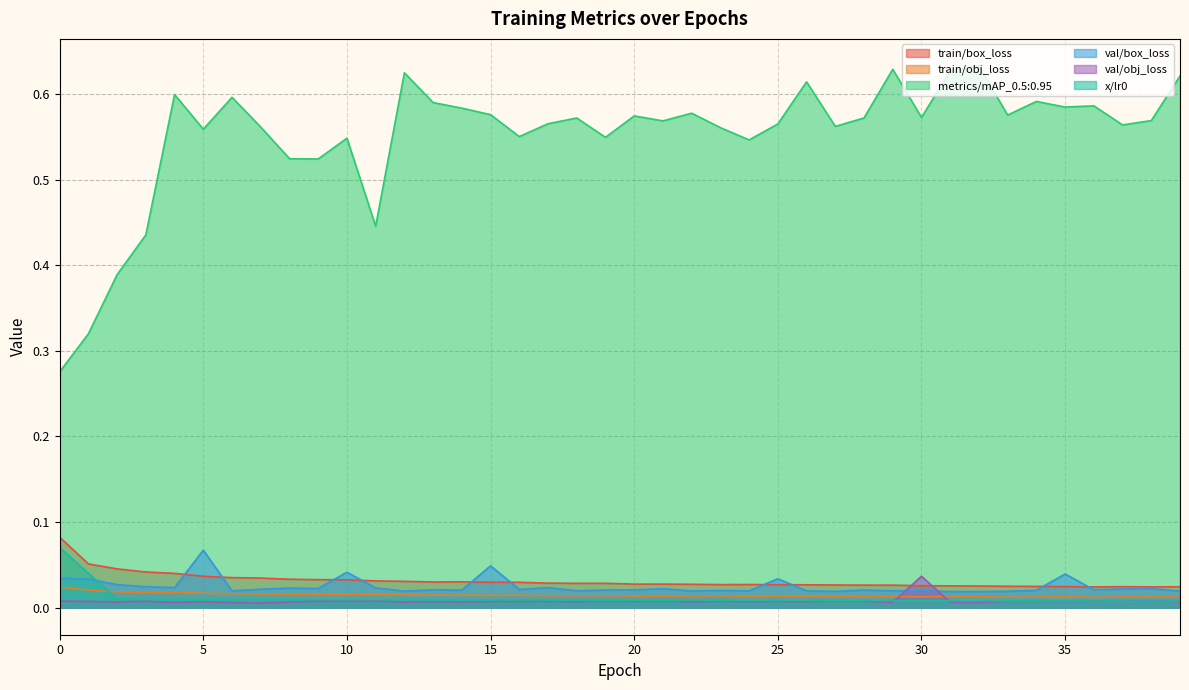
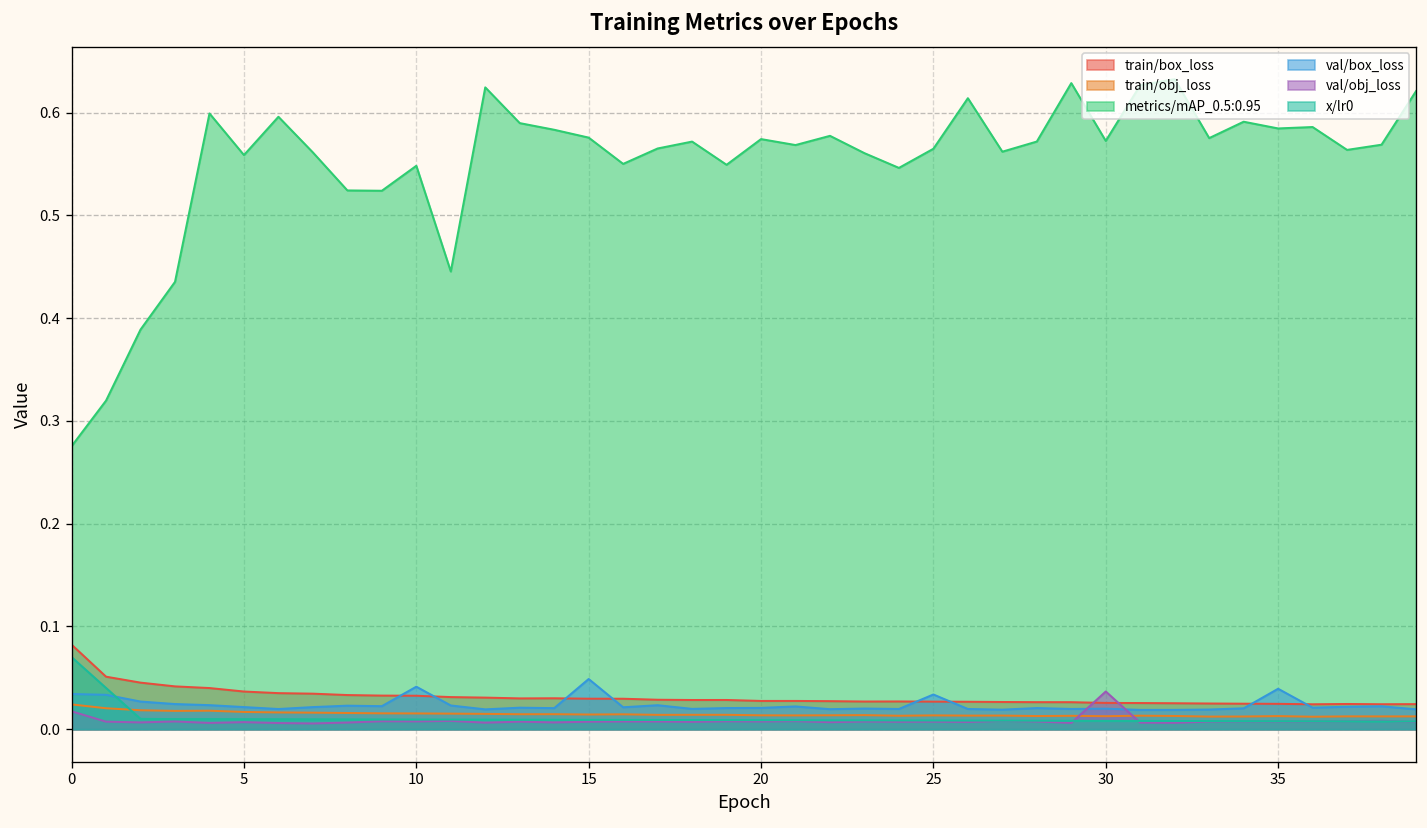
  {
    "val/box_loss": {
      "0": 0.03,
-     "5": 0.07,
+     "5": 0.02,
      "10": 0.04,
      "15": 0.05,
      "20": 0.02,
      "25": 0.03,
      "30": 0.02,
      "35": 0.04
    },
    "val/obj_loss": {
-     "0": 0.01,
+     "0": 0.02,
      "30": 0.04
    }
  }
